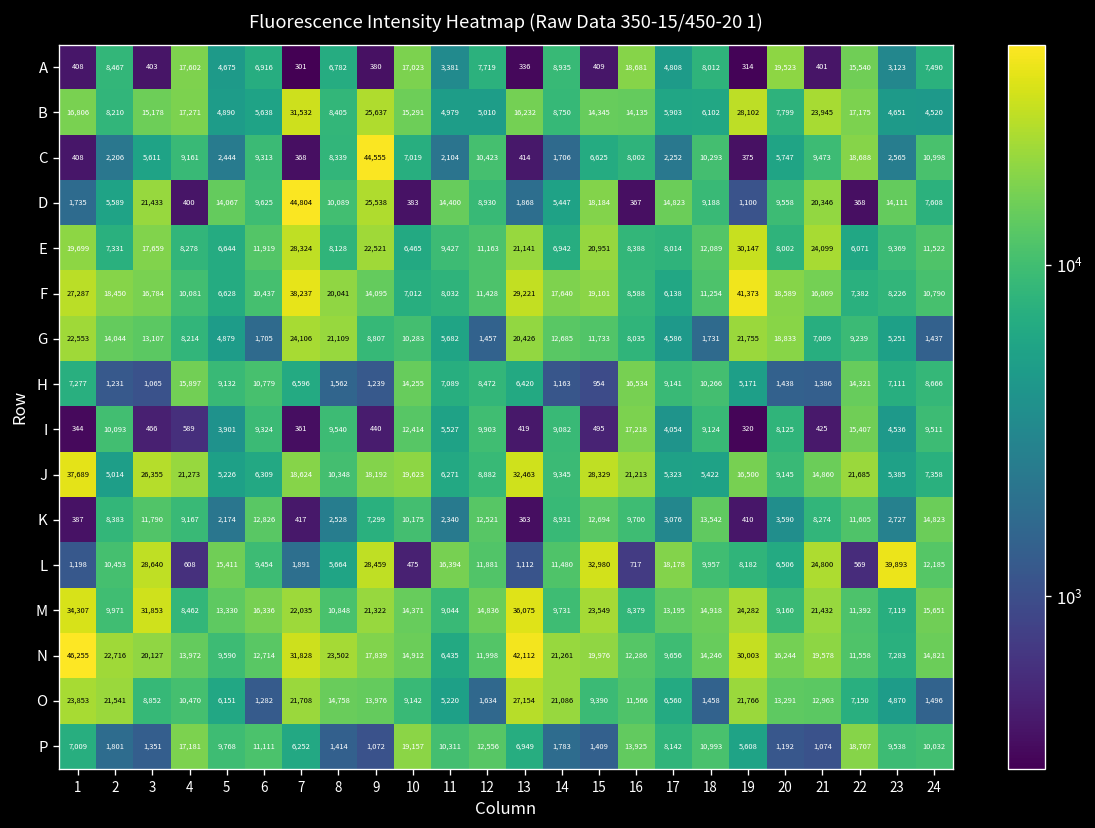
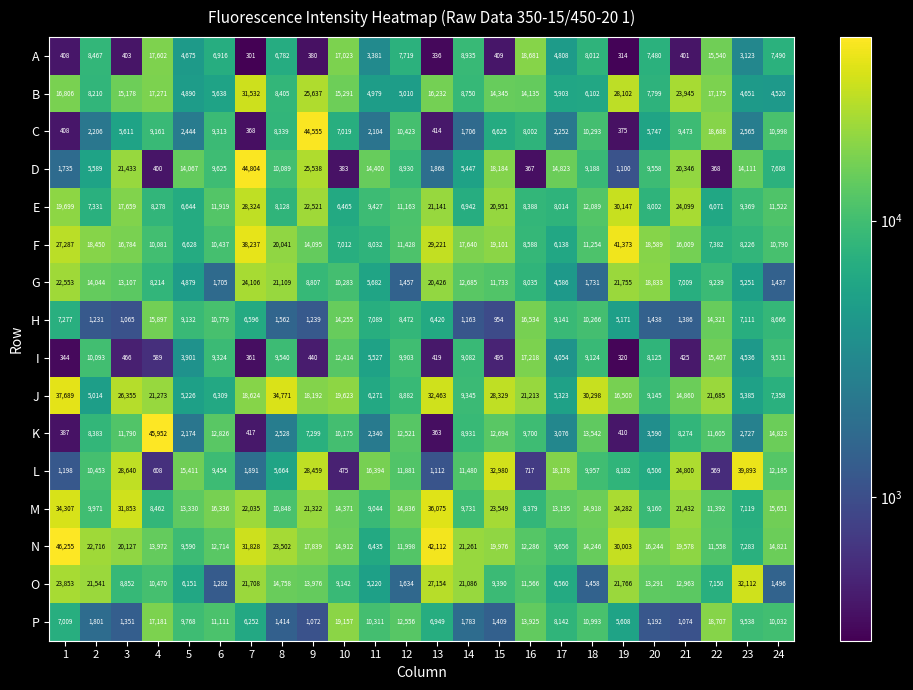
  {
    "A": {
      "1": "408",
      "2": "8,467",
      "3": "403",
      "4": "17,602",
      "5": "4,675",
      "6": "6,916",
      "7": "301",
      "8": "6,782",
      "9": "380",
      "10": "17,023",
      "11": "3,381",
      "12": "7,719",
      "13": "336",
      "14": "8,935",
      "15": "409",
      "16": "18,681",
      "17": "4,808",
      "18": "8,012",
      "19": "314",
-     "20": "19,523",
+     "20": "7,480",
      "21": "401",
      "22": "15,540",
      "23": "3,123",
      "24": "7,490"
    },
    "J": {
      "1": "37,689",
      "2": "5,014",
      "3": "26,355",
      "4": "21,273",
      "5": "5,226",
      "6": "6,309",
      "7": "18,624",
-     "8": "10,348",
+     "8": "34,771",
      "9": "18,192",
      "10": "19,623",
      "11": "6,271",
      "12": "8,882",
      "13": "32,463",
      "14": "9,345",
      "15": "28,329",
      "16": "21,213",
      "17": "5,323",
-     "18": "5,422",
+     "18": "30,298",
      "19": "16,500",
      "20": "9,145",
      "21": "14,860",
      "22": "21,685",
      "23": "5,385",
      "24": "7,358"
    },
    "K": {
      "1": "387",
      "2": "8,383",
      "3": "11,790",
-     "4": "9,167",
+     "4": "45,952",
      "5": "2,174",
      "6": "12,826",
      "7": "417",
      "8": "2,528",
      "9": "7,299",
      "10": "10,175",
      "11": "2,340",
      "12": "12,521",
      "13": "363",
      "14": "8,931",
      "15": "12,694",
      "16": "9,700",
      "17": "3,076",
      "18": "13,542",
      "19": "410",
      "20": "3,590",
      "21": "8,274",
      "22": "11,605",
      "23": "2,727",
      "24": "14,823"
    },
    "O": {
      "1": "23,853",
      "2": "21,541",
      "3": "8,852",
      "4": "10,470",
      "5": "6,151",
      "6": "1,282",
      "7": "21,708",
      "8": "14,758",
      "9": "13,976",
      "10": "9,142",
      "11": "5,220",
      "12": "1,634",
      "13": "27,154",
      "14": "21,086",
      "15": "9,390",
      "16": "11,566",
      "17": "6,560",
      "18": "1,458",
      "19": "21,766",
      "20": "13,291",
      "21": "12,963",
      "22": "7,150",
-     "23": "4,870",
+     "23": "32,112",
      "24": "1,496"
    }
  }
